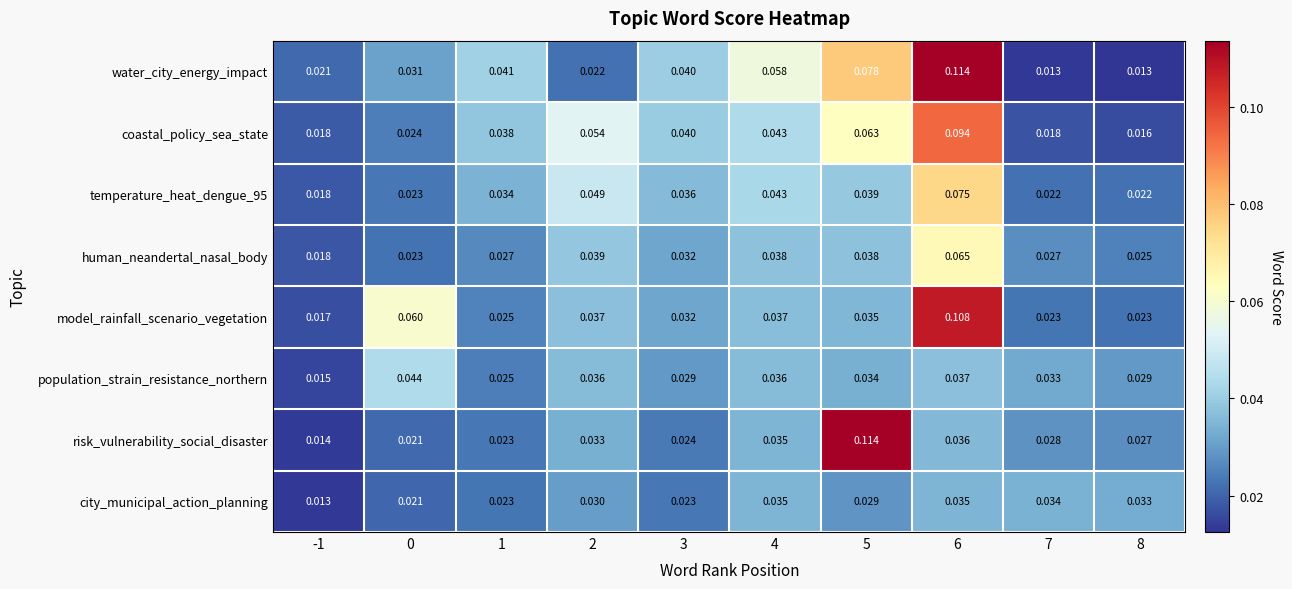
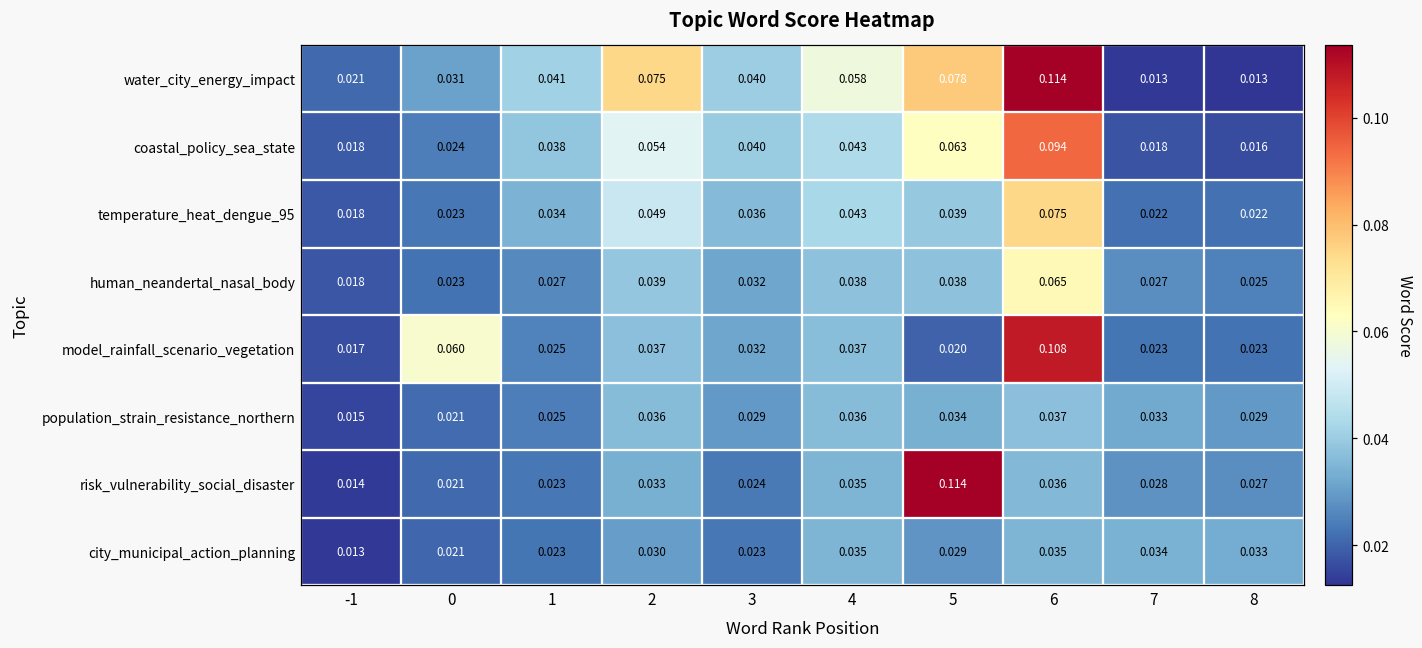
  {
    "water_city_energy_impact": {
      "-1": 0.021,
      "0": 0.031,
      "1": 0.041,
-     "2": 0.022,
+     "2": 0.075,
      "3": 0.040,
      "4": 0.058,
      "5": 0.078,
      "6": 0.114,
      "7": 0.013,
      "8": 0.013
    },
    "coastal_policy_sea_state": {
      "-1": 0.018,
      "0": 0.024,
      "1": 0.038,
      "2": 0.054,
      "3": 0.040,
      "4": 0.043,
      "5": 0.063,
      "6": 0.094,
      "7": 0.018,
      "8": 0.016
    },
    "temperature_heat_dengue_95": {
      "-1": 0.018,
      "0": 0.023,
      "1": 0.034,
      "2": 0.049,
      "3": 0.036,
      "4": 0.043,
      "5": 0.039,
      "6": 0.075,
      "7": 0.022,
      "8": 0.022
    },
    "human_neandertal_nasal_body": {
      "-1": 0.018,
      "0": 0.023,
      "1": 0.027,
      "2": 0.039,
      "3": 0.032,
      "4": 0.038,
      "5": 0.038,
      "6": 0.065,
      "7": 0.027,
      "8": 0.025
    },
    "model_rainfall_scenario_vegetation": {
      "-1": 0.017,
      "0": 0.060,
      "1": 0.025,
      "2": 0.037,
      "3": 0.032,
      "4": 0.037,
-     "5": 0.035,
+     "5": 0.020,
      "6": 0.108,
      "7": 0.023,
      "8": 0.023
    },
    "population_strain_resistance_northern": {
      "-1": 0.015,
-     "0": 0.044,
+     "0": 0.021,
      "1": 0.025,
      "2": 0.036,
      "3": 0.029,
      "4": 0.036,
      "5": 0.034,
      "6": 0.037,
      "7": 0.033,
      "8": 0.029
    },
    "risk_vulnerability_social_disaster": {
      "-1": 0.014,
      "0": 0.021,
      "1": 0.023,
      "2": 0.033,
      "3": 0.024,
      "4": 0.035,
      "5": 0.114,
      "6": 0.036,
      "7": 0.028,
      "8": 0.027
    },
    "city_municipal_action_planning": {
      "-1": 0.013,
      "0": 0.021,
      "1": 0.023,
      "2": 0.030,
      "3": 0.023,
      "4": 0.035,
      "5": 0.029,
      "6": 0.035,
      "7": 0.034,
      "8": 0.033
    }
  }
